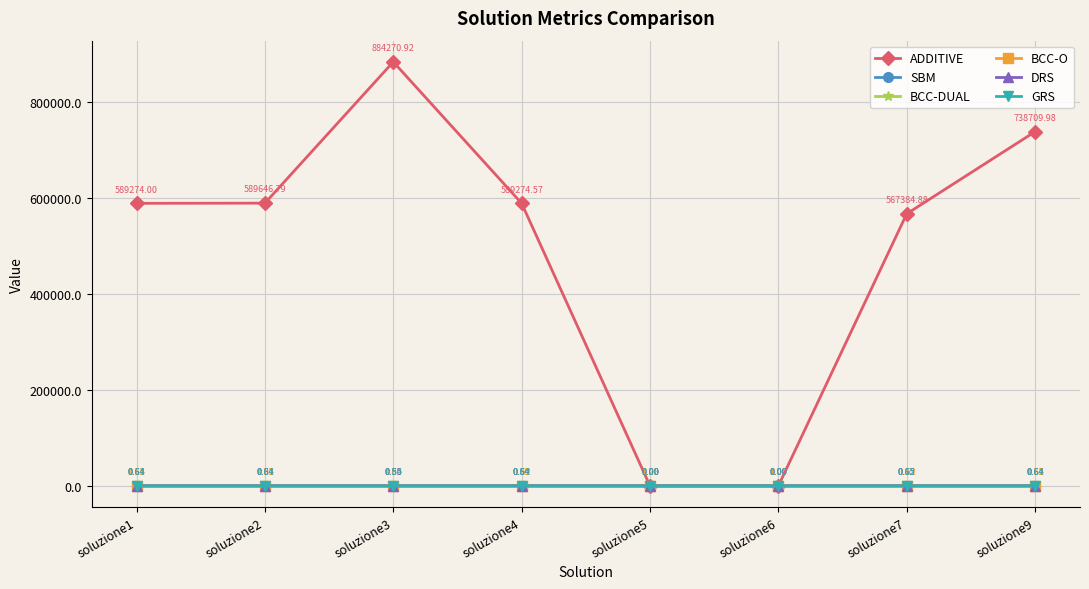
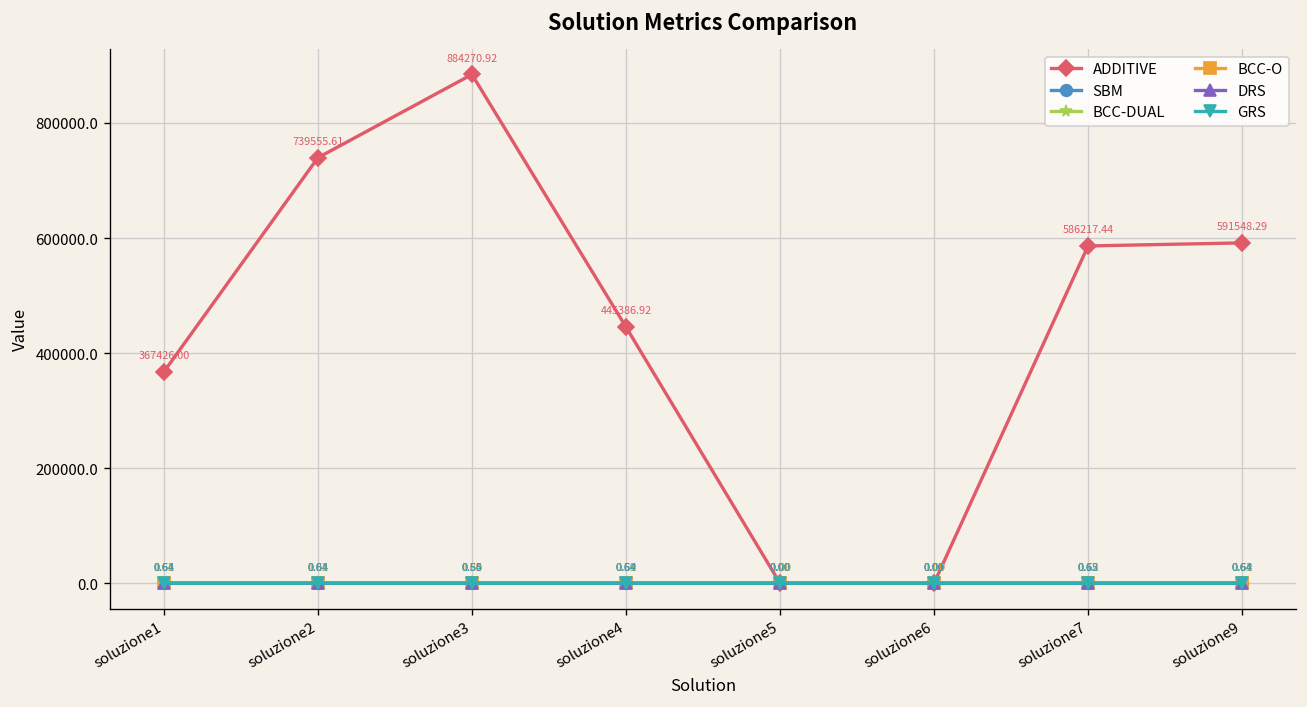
  {
    "ADDITIVE": {
-     "soluzione1": 589274.00,
-     "soluzione2": 589646.79,
+     "soluzione1": 367426.00,
+     "soluzione2": 739555.61,
      "soluzione3": 884270.92,
-     "soluzione4": 589274.57,
-     "soluzione7": 567384.88,
-     "soluzione9": 738709.98
+     "soluzione4": 445386.92,
+     "soluzione7": 586217.44,
+     "soluzione9": 591548.29
    }
  }
